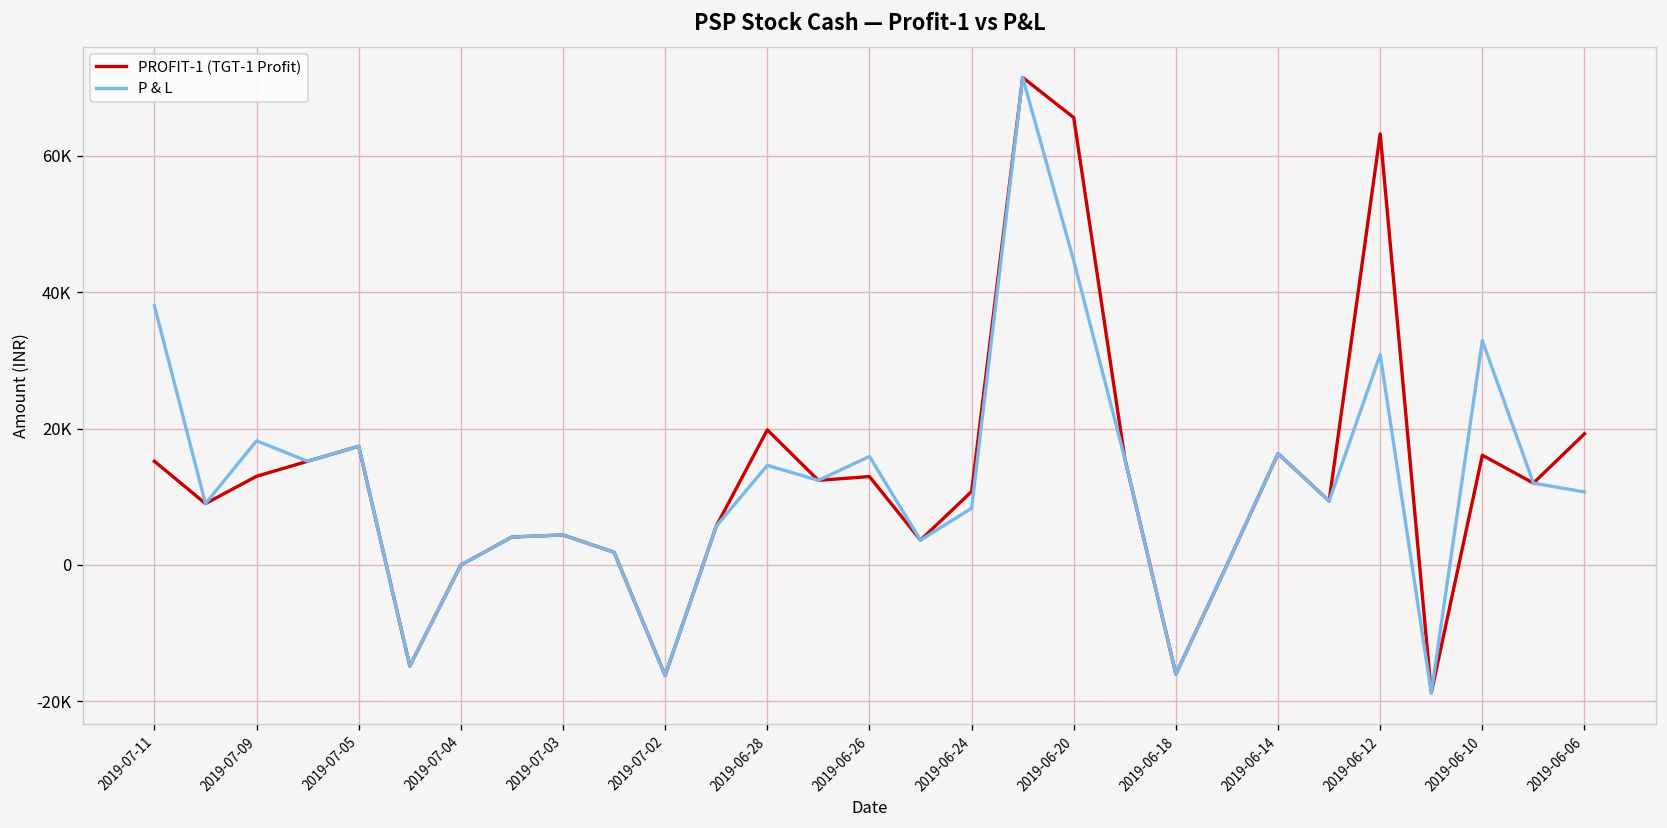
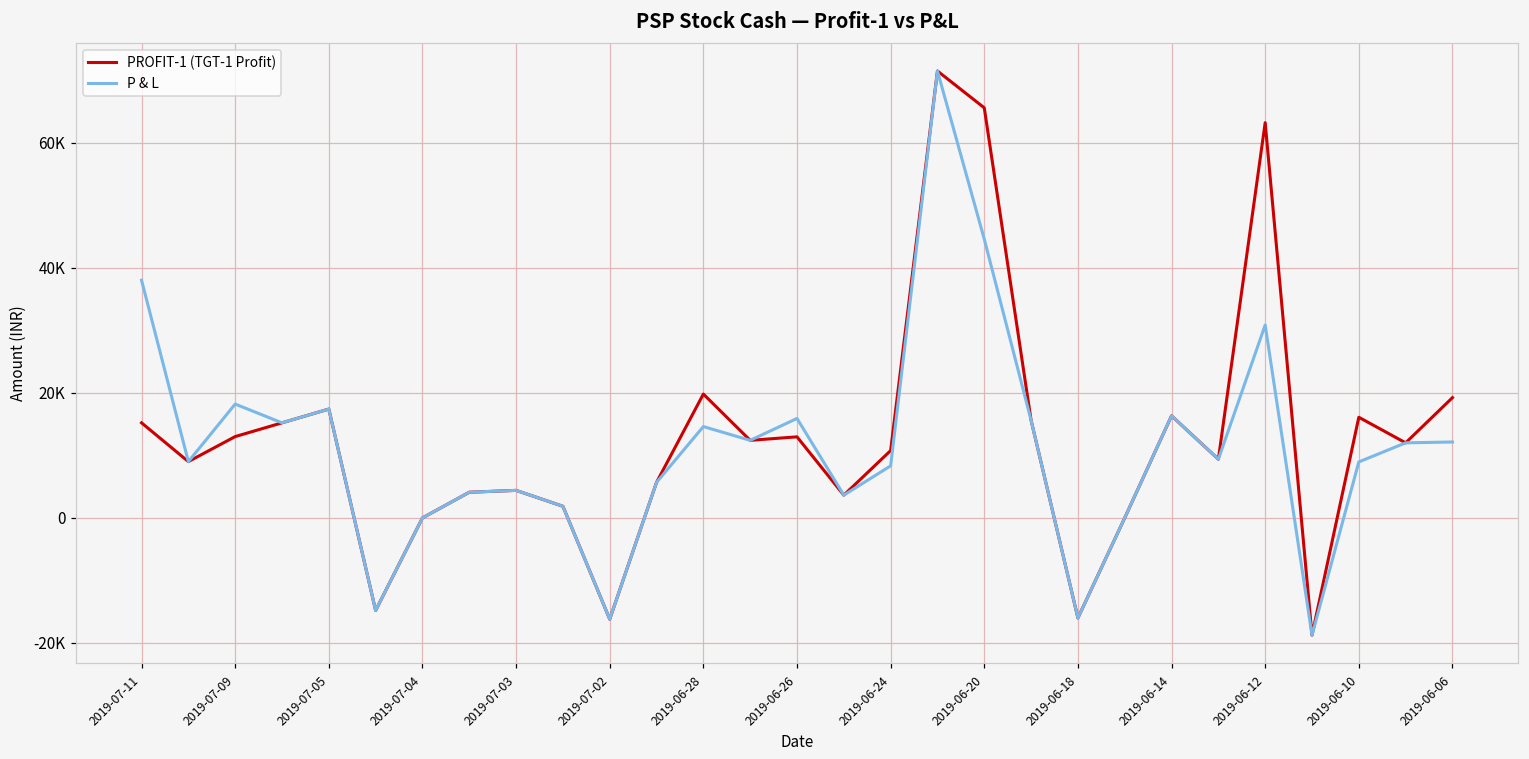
  {
    "PROFIT-1 (TGT-1 Profit)": {
      "2019-07-11": 15000,
      "2019-07-09": 13000,
      "2019-06-28": 20000,
      "2019-06-26": 13000,
      "2019-06-24": 11000,
      "2019-06-20": 66000,
      "2019-06-12": 63000,
      "2019-06-10": 16000,
      "2019-06-06": 19000
    },
    "P & L": {
      "2019-07-11": 38000,
      "2019-07-09": 18000,
      "2019-06-28": 15000,
      "2019-06-26": 16000,
      "2019-06-24": 8000,
      "2019-06-20": 45000,
      "2019-06-12": 31000,
-     "2019-06-10": 33000,
-     "2019-06-06": 11000
+     "2019-06-10": 9000,
+     "2019-06-06": 12000
    }
  }
